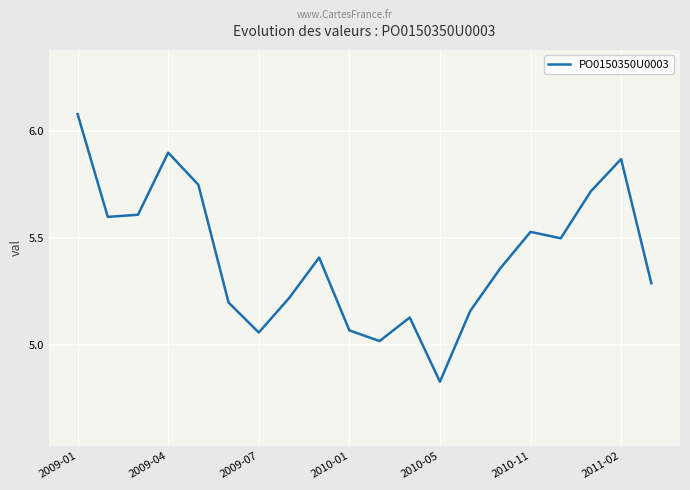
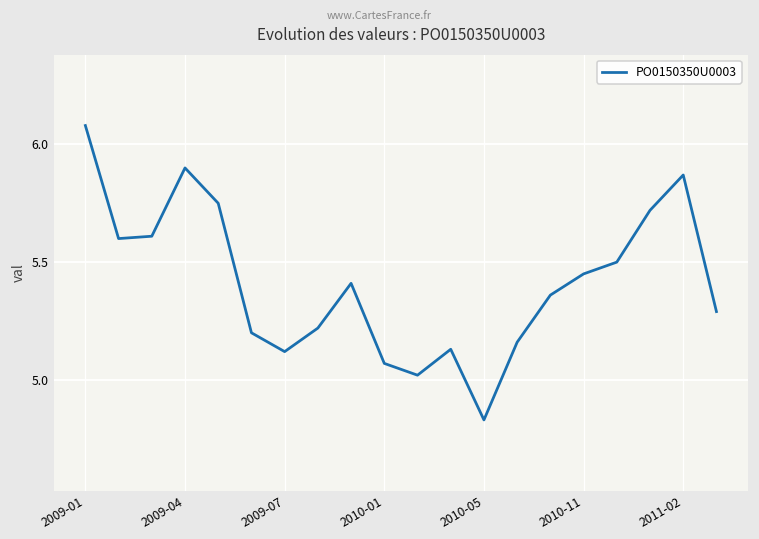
  {
    "2009-01": 6.08,
    "2009-04": 5.90,
-   "2009-07": 5.06,
+   "2009-07": 5.12,
    "2010-01": 5.07,
    "2010-05": 4.83,
-   "2010-11": 5.53,
+   "2010-11": 5.45,
    "2011-02": 5.87
  }
